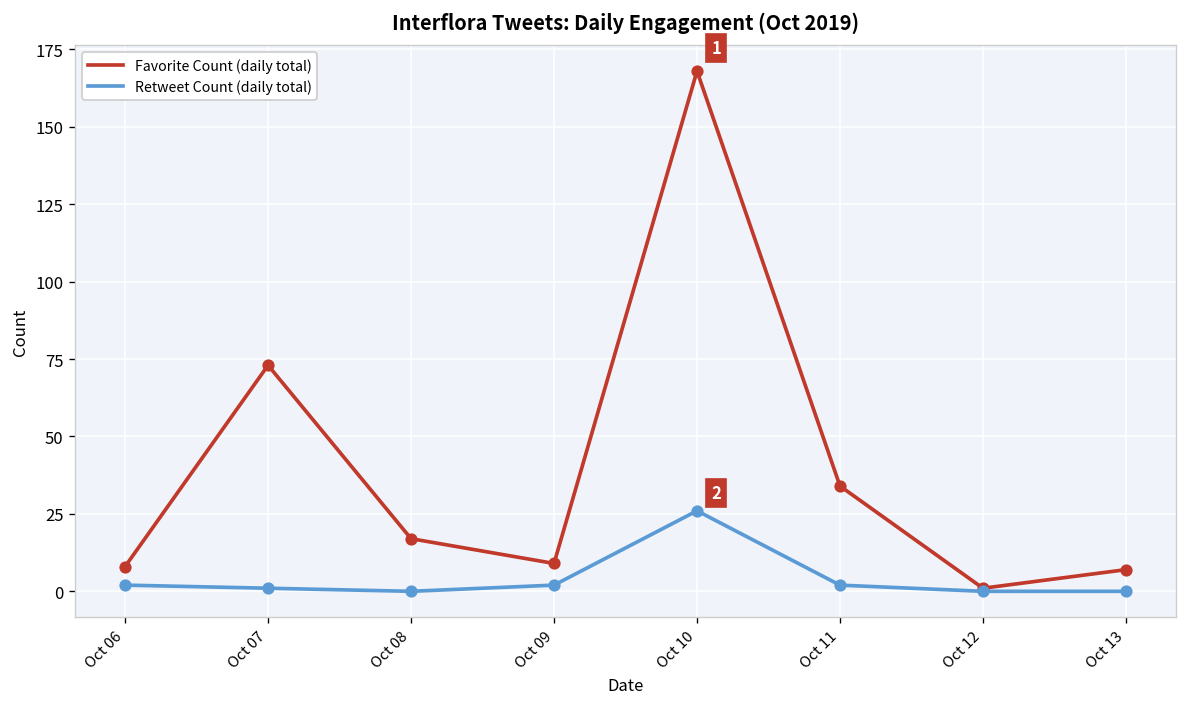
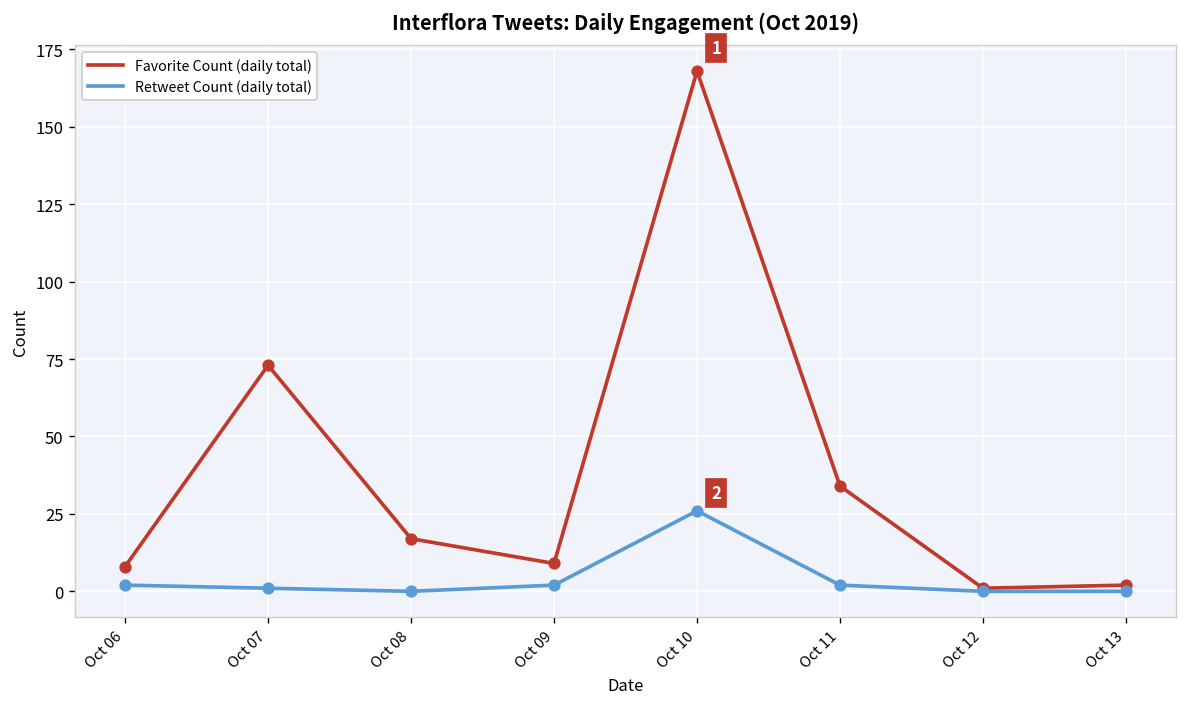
  {
    "Favorite Count (daily total)": {
      "Oct 06": 8,
      "Oct 07": 73,
      "Oct 08": 17,
      "Oct 09": 9,
      "Oct 11": 34,
      "Oct 12": 1,
-     "Oct 13": 7
+     "Oct 13": 2
    },
    "Retweet Count (daily total)": {
      "Oct 06": 2,
      "Oct 07": 1,
      "Oct 08": 0,
      "Oct 09": 2,
      "Oct 11": 2,
      "Oct 12": 0,
      "Oct 13": 0
    }
  }
